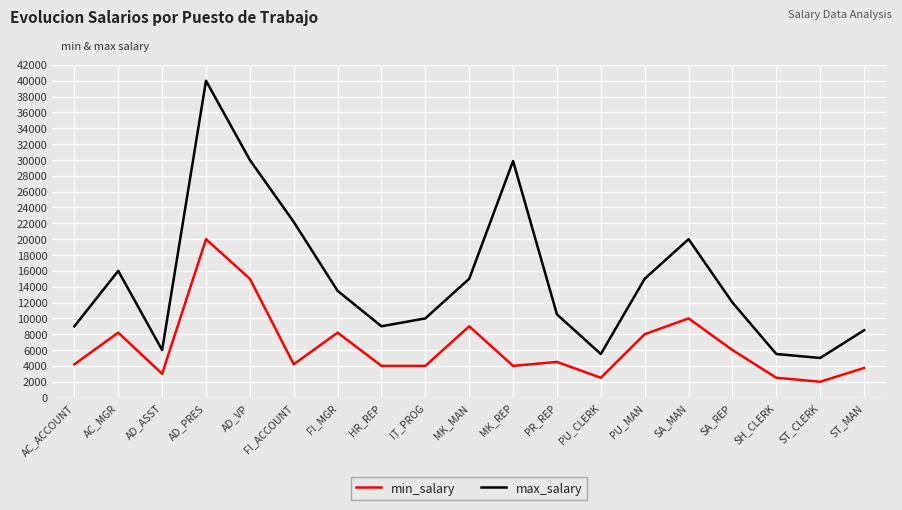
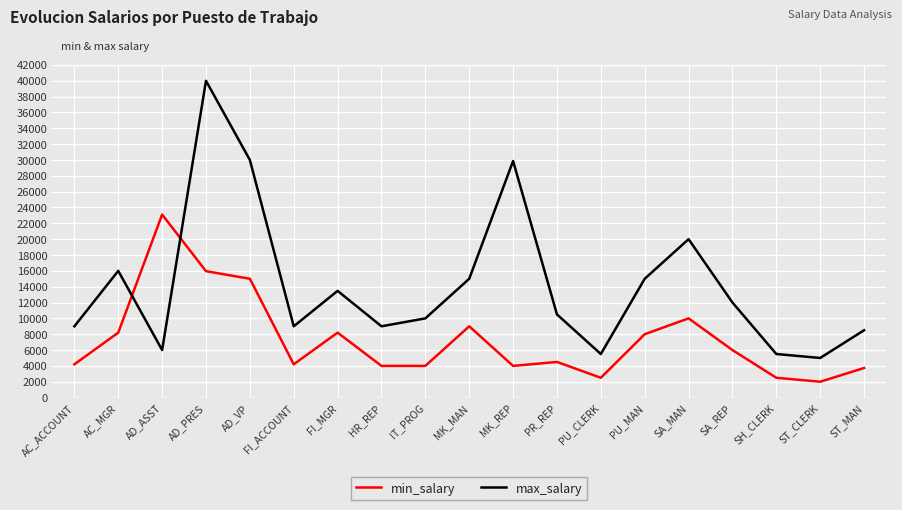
  {
    "min_salary": {
      "AC_ACCOUNT": 4000,
      "AC_MGR": 8000,
-     "AD_ASST": 3000,
-     "AD_PRES": 20000,
+     "AD_ASST": 23000,
+     "AD_PRES": 16000,
      "AD_VP": 15000,
      "FI_ACCOUNT": 4000,
      "FI_MGR": 8000,
      "HR_REP": 4000,
      "IT_PROG": 4000,
      "MK_MAN": 9000,
      "MK_REP": 4000,
      "PR_REP": 5000,
      "PU_CLERK": 3000,
      "PU_MAN": 8000,
      "SA_MAN": 10000,
      "SA_REP": 6000,
      "SH_CLERK": 3000,
      "ST_CLERK": 2000,
      "ST_MAN": 4000
    },
    "max_salary": {
      "AC_ACCOUNT": 9000,
      "AC_MGR": 16000,
      "AD_ASST": 6000,
      "AD_PRES": 40000,
      "AD_VP": 30000,
-     "FI_ACCOUNT": 22000,
+     "FI_ACCOUNT": 9000,
      "FI_MGR": 13000,
      "HR_REP": 9000,
      "IT_PROG": 10000,
      "MK_MAN": 15000,
      "MK_REP": 30000,
      "PR_REP": 11000,
      "PU_CLERK": 6000,
      "PU_MAN": 15000,
      "SA_MAN": 20000,
      "SA_REP": 12000,
      "SH_CLERK": 6000,
      "ST_CLERK": 5000,
      "ST_MAN": 9000
    }
  }
